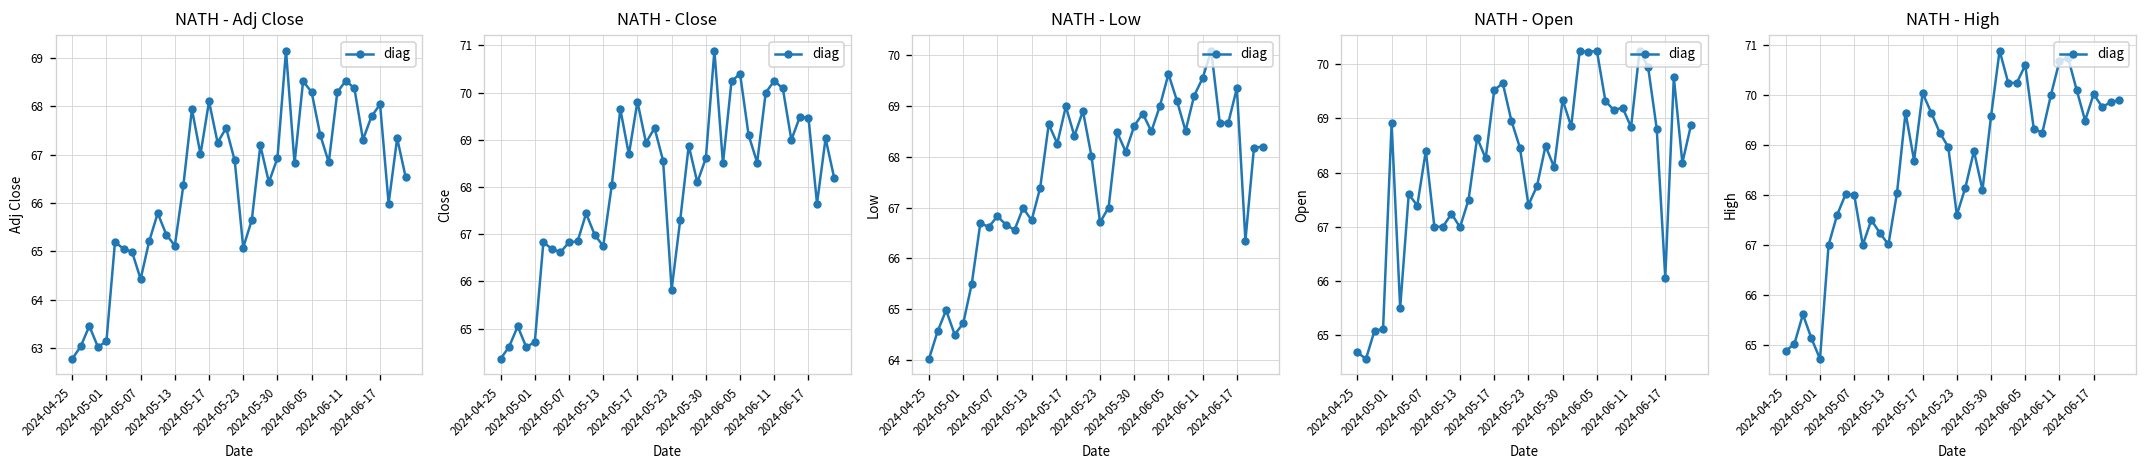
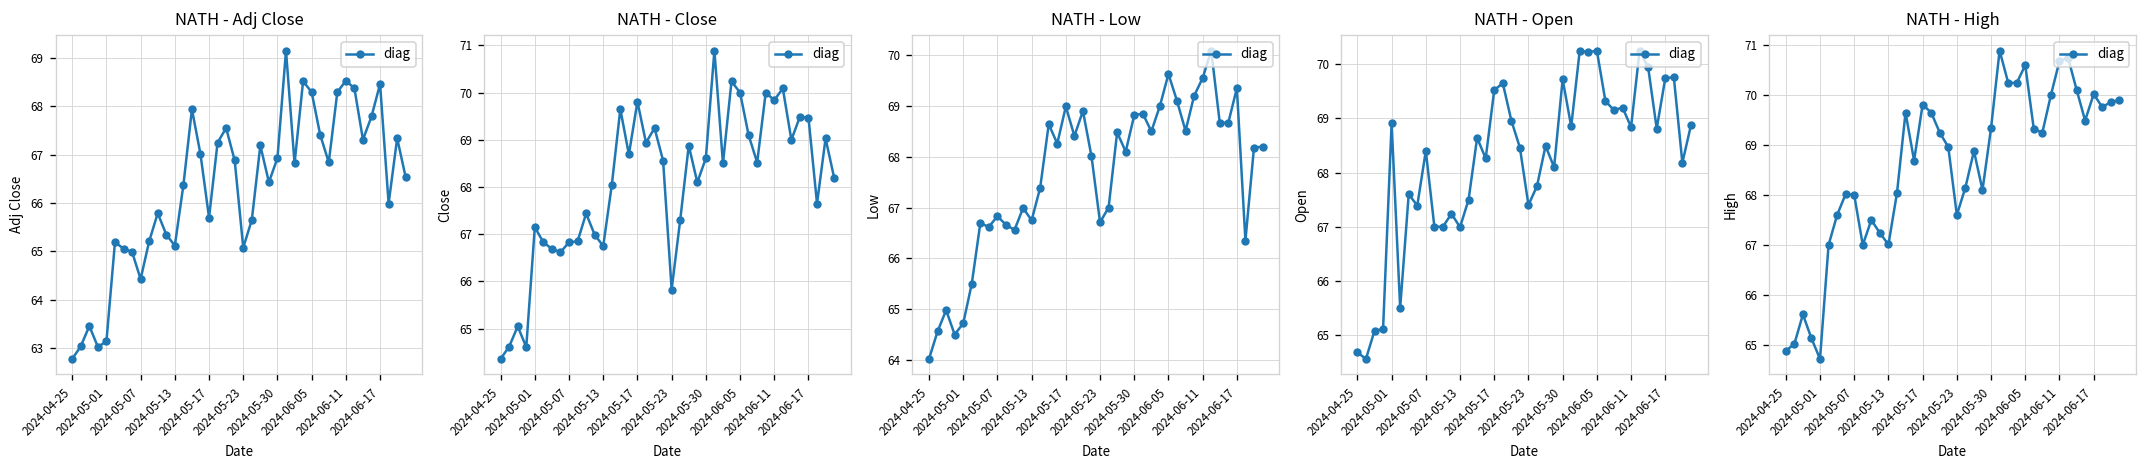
  {
    "NATH - Adj Close": {
      "2024-04-25": 62.8,
      "2024-05-01": 63.1,
      "2024-05-07": 64.4,
      "2024-05-13": 65.1,
-     "2024-05-17": 68.1,
+     "2024-05-17": 65.7,
      "2024-05-23": 65.1,
      "2024-05-30": 66.9,
      "2024-06-05": 68.3,
      "2024-06-11": 68.5,
-     "2024-06-17": 68.0
+     "2024-06-17": 68.5
    },
    "NATH - Close": {
      "2024-04-25": 64.4,
-     "2024-05-01": 64.7,
+     "2024-05-01": 67.2,
      "2024-05-07": 66.8,
      "2024-05-13": 66.8,
      "2024-05-17": 69.8,
      "2024-05-23": 65.8,
      "2024-05-30": 68.6,
-     "2024-06-05": 70.4,
-     "2024-06-11": 70.3,
+     "2024-06-05": 70.0,
+     "2024-06-11": 69.8,
      "2024-06-17": 69.5
    },
    "NATH - Low": {
      "2024-04-25": 64.0,
      "2024-05-01": 64.7,
      "2024-05-07": 66.8,
      "2024-05-13": 66.8,
      "2024-05-17": 69.0,
      "2024-05-23": 66.7,
-     "2024-05-30": 68.6,
+     "2024-05-30": 68.8,
      "2024-06-05": 69.6,
      "2024-06-11": 69.6,
      "2024-06-17": 69.4
    },
    "NATH - Open": {
      "2024-04-25": 64.7,
      "2024-05-01": 68.9,
      "2024-05-07": 68.4,
      "2024-05-13": 67.0,
      "2024-05-17": 69.5,
      "2024-05-23": 67.4,
-     "2024-05-30": 69.3,
+     "2024-05-30": 69.7,
      "2024-06-05": 70.3,
      "2024-06-11": 68.8,
-     "2024-06-17": 66.1
+     "2024-06-17": 69.7
    },
    "NATH - High": {
      "2024-04-25": 64.9,
      "2024-05-01": 64.7,
      "2024-05-07": 68.0,
      "2024-05-13": 67.0,
-     "2024-05-17": 70.0,
+     "2024-05-17": 69.8,
      "2024-05-23": 67.6,
-     "2024-05-30": 69.6,
+     "2024-05-30": 69.3,
      "2024-06-05": 70.6,
      "2024-06-17": 70.0
    }
  }
